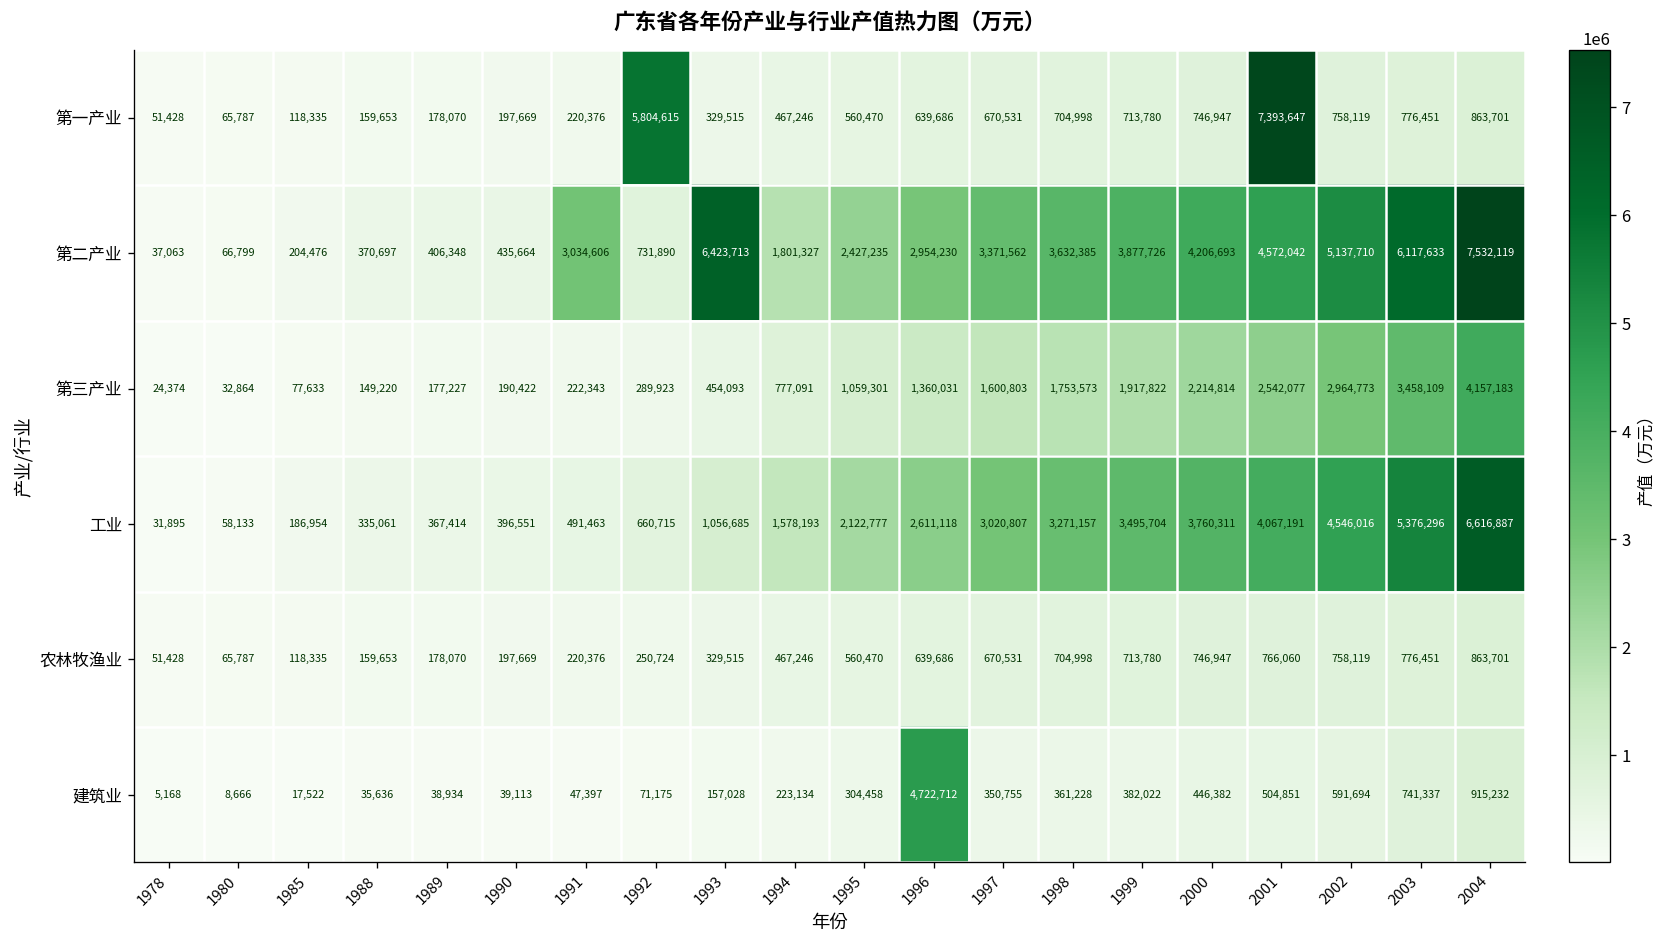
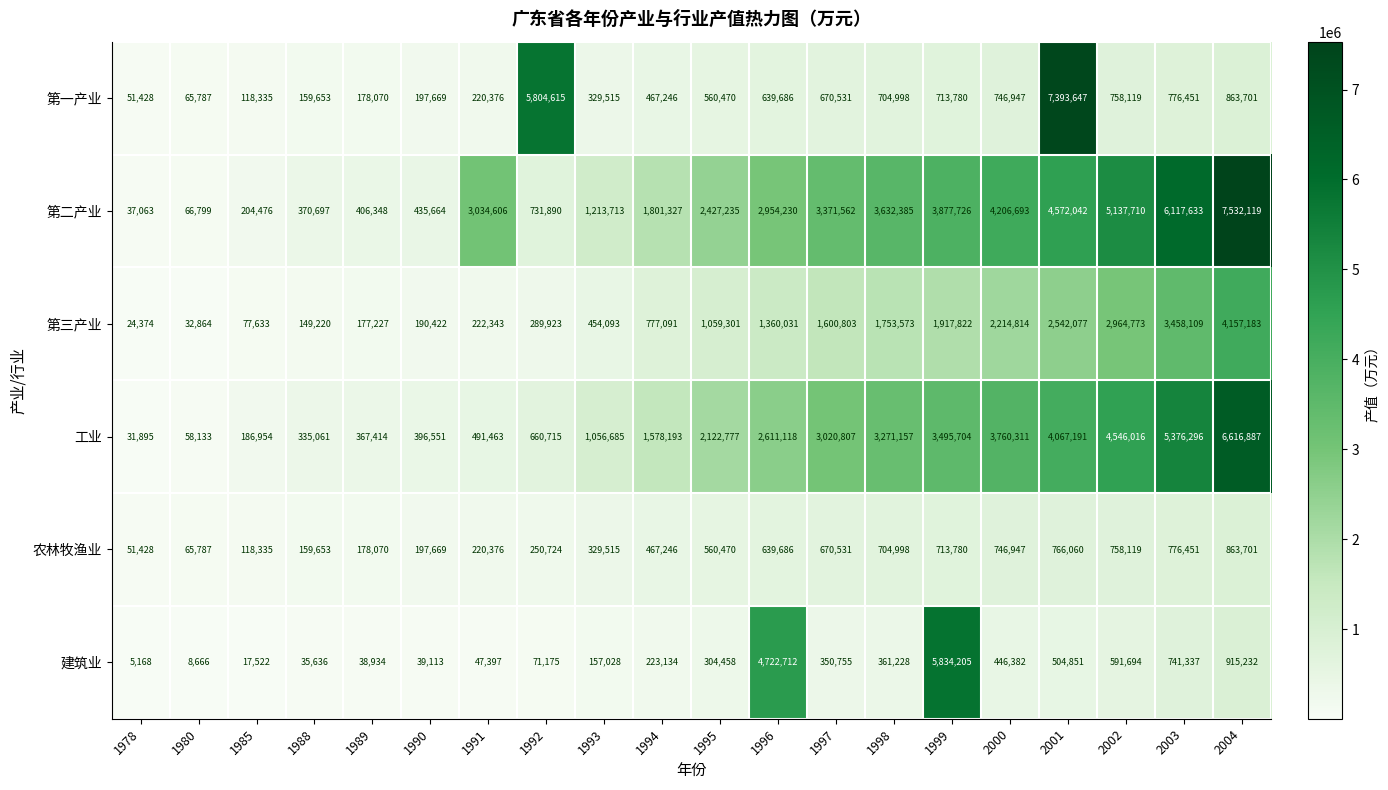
  {
    "第一产业": {
      "1978": "51,428",
      "1980": "65,787",
      "1985": "118,335",
      "1988": "159,653",
      "1989": "178,070",
      "1990": "197,669",
      "1991": "220,376",
      "1992": "5,804,615",
      "1993": "329,515",
      "1994": "467,246",
      "1995": "560,470",
      "1996": "639,686",
      "1997": "670,531",
      "1998": "704,998",
      "1999": "713,780",
      "2000": "746,947",
      "2001": "7,393,647",
      "2002": "758,119",
      "2003": "776,451",
      "2004": "863,701"
    },
    "第二产业": {
      "1978": "37,063",
      "1980": "66,799",
      "1985": "204,476",
      "1988": "370,697",
      "1989": "406,348",
      "1990": "435,664",
      "1991": "3,034,606",
      "1992": "731,890",
-     "1993": "6,423,713",
+     "1993": "1,213,713",
      "1994": "1,801,327",
      "1995": "2,427,235",
      "1996": "2,954,230",
      "1997": "3,371,562",
      "1998": "3,632,385",
      "1999": "3,877,726",
      "2000": "4,206,693",
      "2001": "4,572,042",
      "2002": "5,137,710",
      "2003": "6,117,633",
      "2004": "7,532,119"
    },
    "第三产业": {
      "1978": "24,374",
      "1980": "32,864",
      "1985": "77,633",
      "1988": "149,220",
      "1989": "177,227",
      "1990": "190,422",
      "1991": "222,343",
      "1992": "289,923",
      "1993": "454,093",
      "1994": "777,091",
      "1995": "1,059,301",
      "1996": "1,360,031",
      "1997": "1,600,803",
      "1998": "1,753,573",
      "1999": "1,917,822",
      "2000": "2,214,814",
      "2001": "2,542,077",
      "2002": "2,964,773",
      "2003": "3,458,109",
      "2004": "4,157,183"
    },
    "工业": {
      "1978": "31,895",
      "1980": "58,133",
      "1985": "186,954",
      "1988": "335,061",
      "1989": "367,414",
      "1990": "396,551",
      "1991": "491,463",
      "1992": "660,715",
      "1993": "1,056,685",
      "1994": "1,578,193",
      "1995": "2,122,777",
      "1996": "2,611,118",
      "1997": "3,020,807",
      "1998": "3,271,157",
      "1999": "3,495,704",
      "2000": "3,760,311",
      "2001": "4,067,191",
      "2002": "4,546,016",
      "2003": "5,376,296",
      "2004": "6,616,887"
    },
    "农林牧渔业": {
      "1978": "51,428",
      "1980": "65,787",
      "1985": "118,335",
      "1988": "159,653",
      "1989": "178,070",
      "1990": "197,669",
      "1991": "220,376",
      "1992": "250,724",
      "1993": "329,515",
      "1994": "467,246",
      "1995": "560,470",
      "1996": "639,686",
      "1997": "670,531",
      "1998": "704,998",
      "1999": "713,780",
      "2000": "746,947",
      "2001": "766,060",
      "2002": "758,119",
      "2003": "776,451",
      "2004": "863,701"
    },
    "建筑业": {
      "1978": "5,168",
      "1980": "8,666",
      "1985": "17,522",
      "1988": "35,636",
      "1989": "38,934",
      "1990": "39,113",
      "1991": "47,397",
      "1992": "71,175",
      "1993": "157,028",
      "1994": "223,134",
      "1995": "304,458",
      "1996": "4,722,712",
      "1997": "350,755",
      "1998": "361,228",
-     "1999": "382,022",
+     "1999": "5,834,205",
      "2000": "446,382",
      "2001": "504,851",
      "2002": "591,694",
      "2003": "741,337",
      "2004": "915,232"
    }
  }
